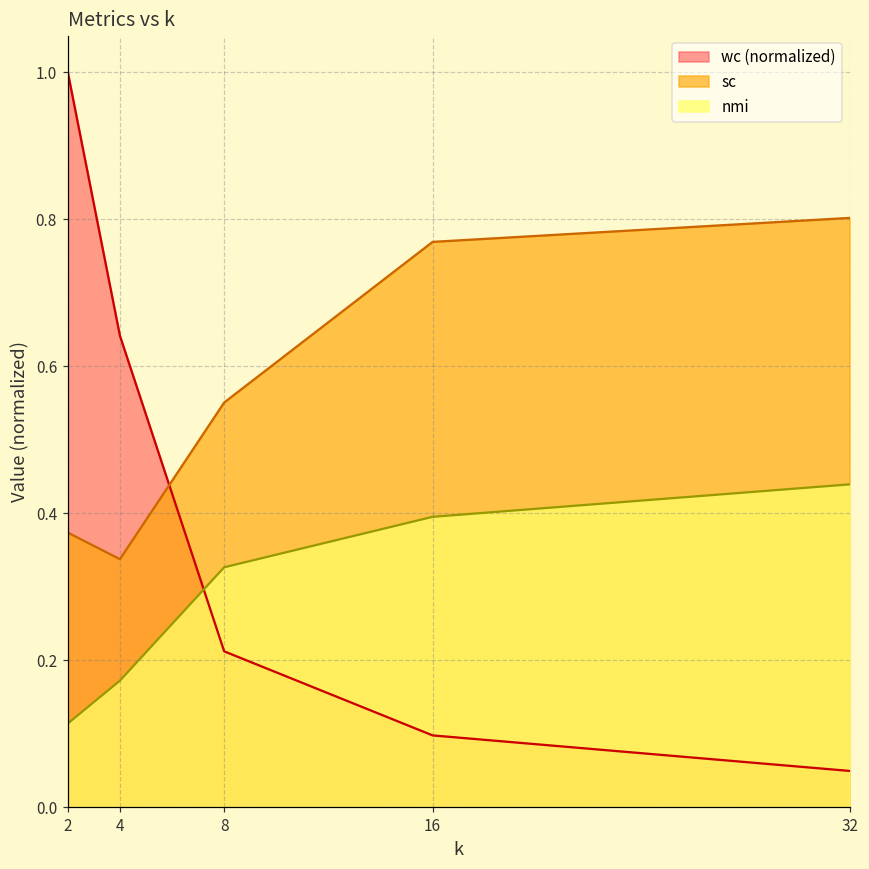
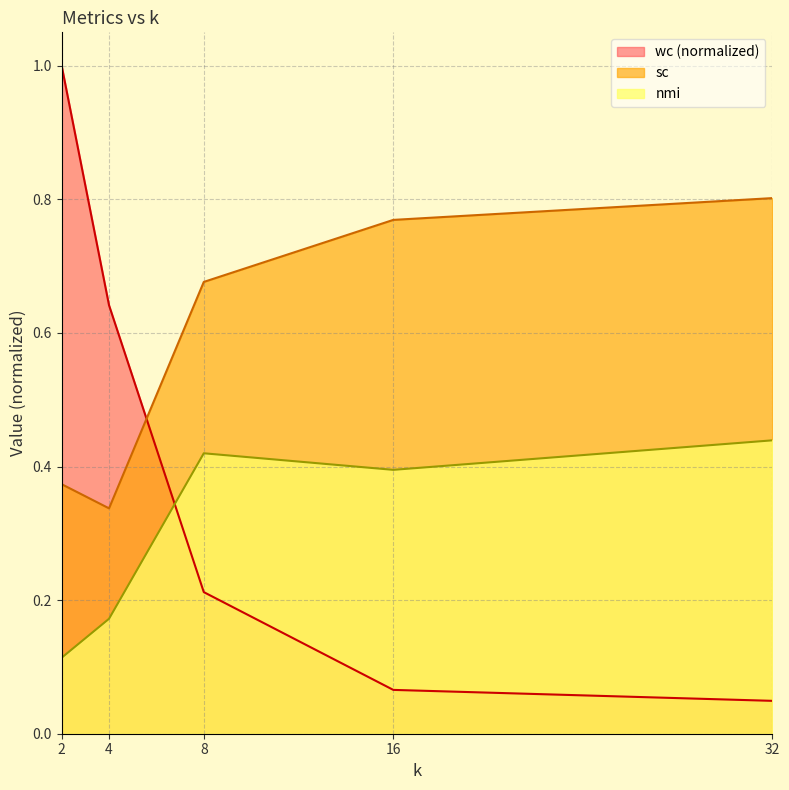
  {
    "wc (normalized)": {
      "2": 1.00,
      "4": 0.64,
      "8": 0.21,
-     "16": 0.10,
+     "16": 0.07,
      "32": 0.05
    },
    "sc": {
      "2": 0.37,
      "4": 0.34,
-     "8": 0.55,
+     "8": 0.68,
      "16": 0.77,
      "32": 0.80
    },
    "nmi": {
      "2": 0.11,
      "4": 0.17,
-     "8": 0.33,
+     "8": 0.42,
      "16": 0.40,
      "32": 0.44
    }
  }
